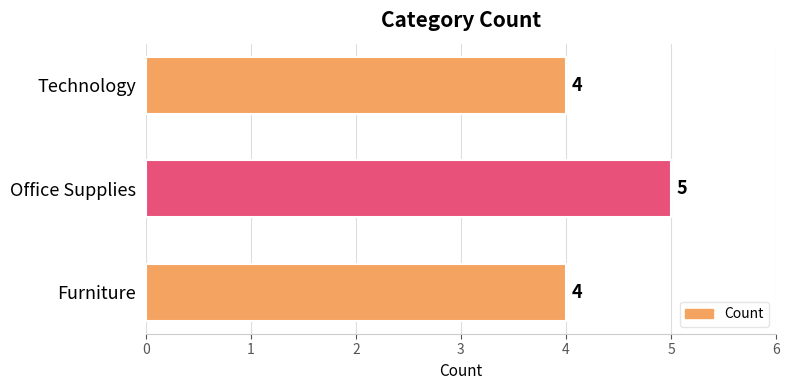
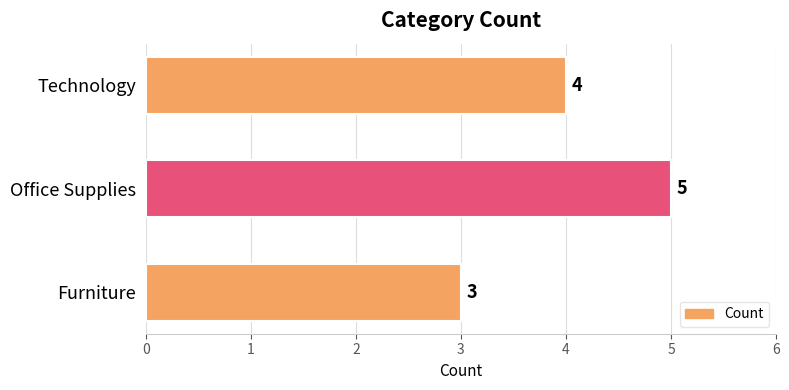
  {
    "Technology": 4,
    "Office Supplies": 5,
-   "Furniture": 4
+   "Furniture": 3
  }
